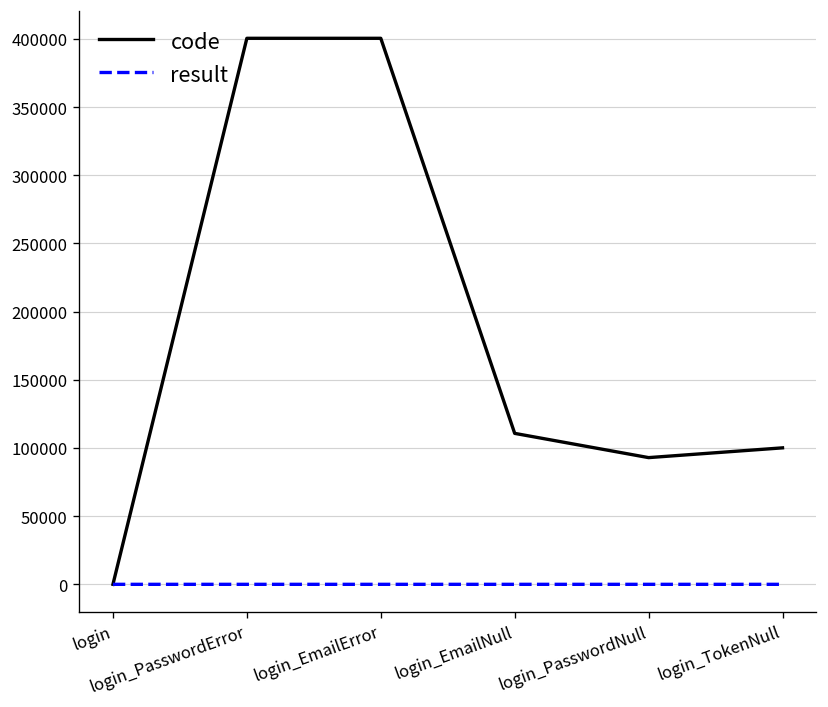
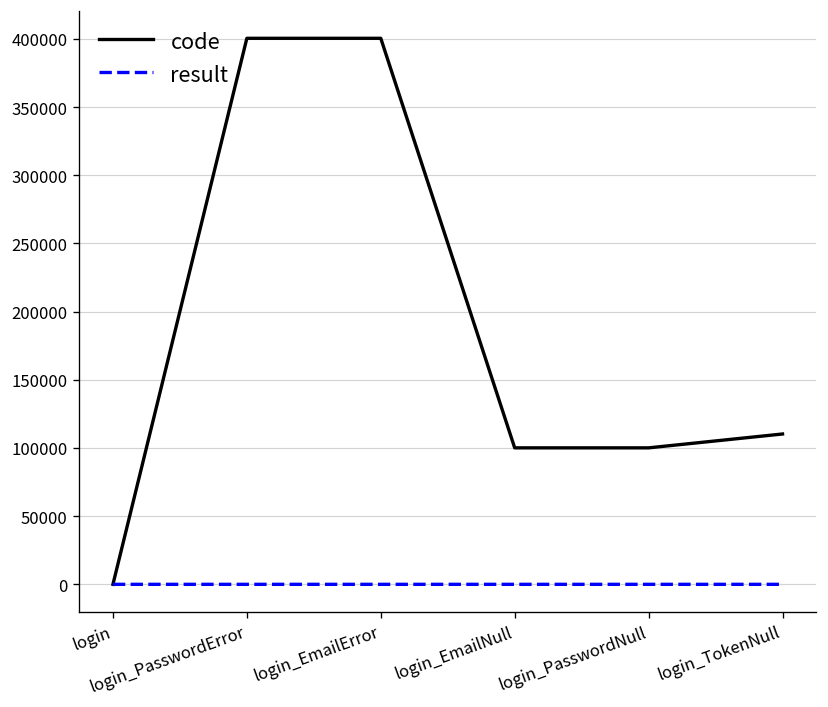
  {
    "code": {
      "login_PasswordError": 401000,
      "login_EmailError": 401000,
-     "login_EmailNull": 111000,
-     "login_PasswordNull": 93000,
-     "login_TokenNull": 100000
+     "login_EmailNull": 100000,
+     "login_PasswordNull": 100000,
+     "login_TokenNull": 110000
    },
    "result": {
      "login_PasswordError": 0,
      "login_EmailError": 0,
      "login_EmailNull": 0,
      "login_PasswordNull": 0,
      "login_TokenNull": 0
    }
  }
